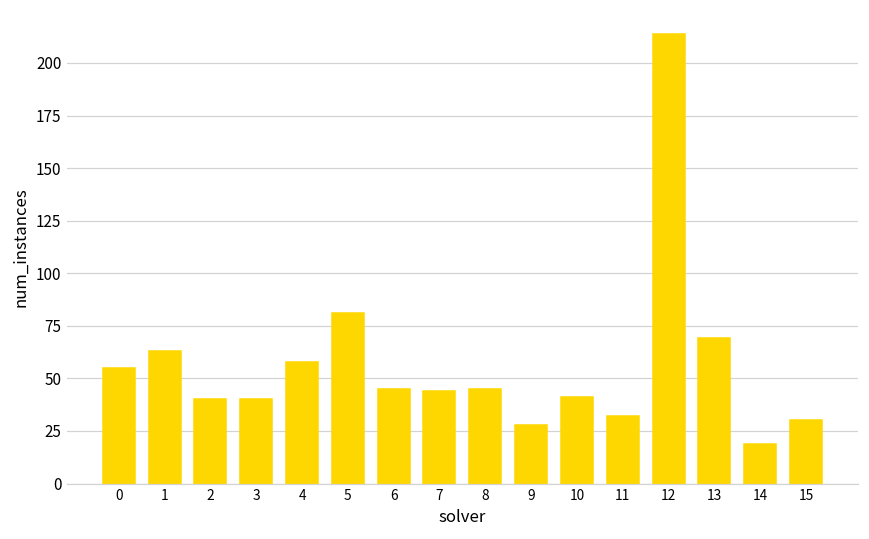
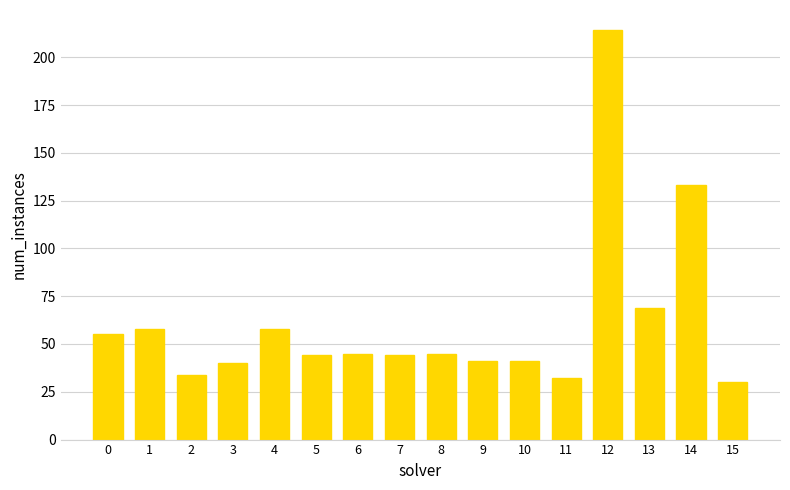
  {
    "0": 55,
-   "1": 63,
-   "2": 40,
+   "1": 58,
+   "2": 34,
    "3": 40,
    "4": 58,
-   "5": 81,
+   "5": 44,
    "6": 45,
    "7": 44,
    "8": 45,
-   "9": 28,
+   "9": 41,
    "10": 41,
    "11": 32,
    "12": 214,
    "13": 69,
-   "14": 19,
+   "14": 133,
    "15": 30
  }
